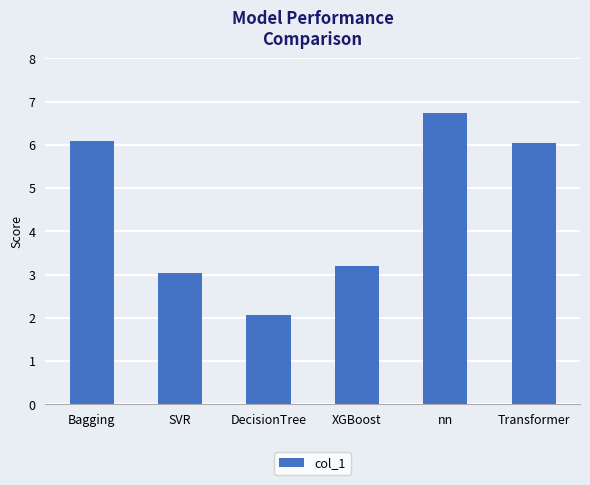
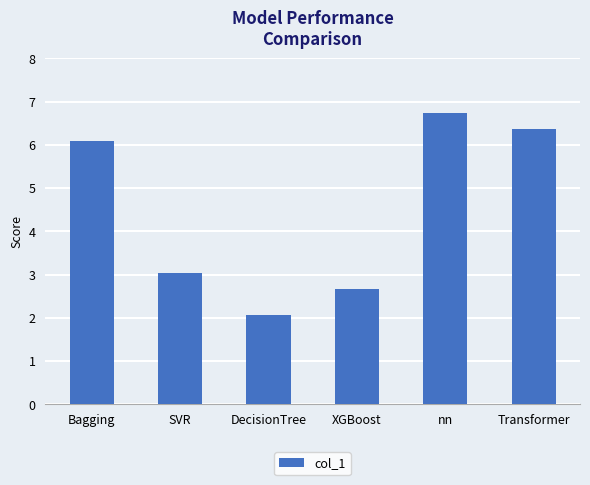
  {
    "Bagging": 6.1,
    "SVR": 3.0,
    "DecisionTree": 2.1,
-   "XGBoost": 3.2,
+   "XGBoost": 2.7,
    "nn": 6.7,
-   "Transformer": 6.1
+   "Transformer": 6.4
  }
